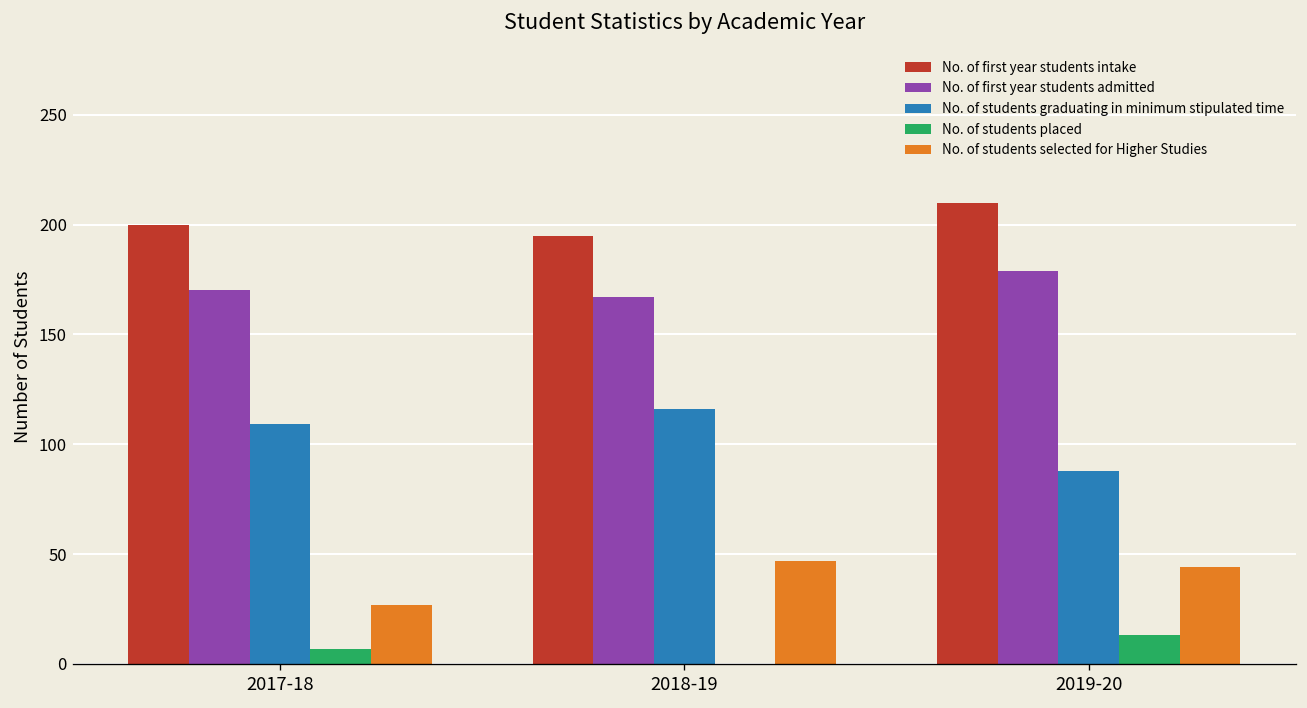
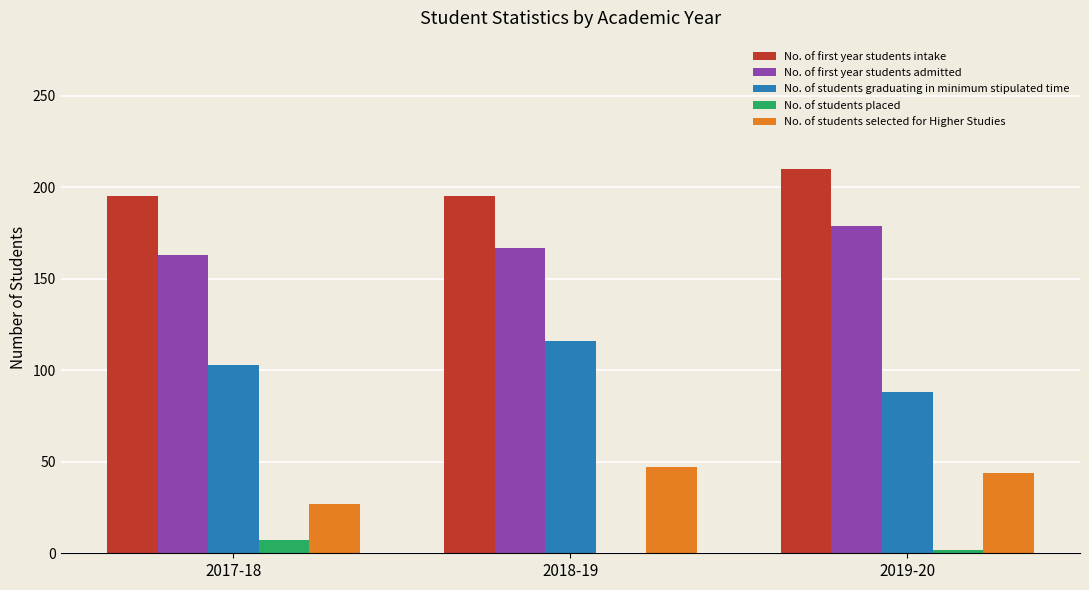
  {
    "No. of first year students intake": {
-     "2017-18": 200,
+     "2017-18": 195,
      "2018-19": 195,
      "2019-20": 210
    },
    "No. of first year students admitted": {
-     "2017-18": 170,
+     "2017-18": 163,
      "2018-19": 167,
      "2019-20": 179
    },
    "No. of students graduating in minimum stipulated time": {
-     "2017-18": 109,
+     "2017-18": 103,
      "2018-19": 116,
      "2019-20": 88
    },
    "No. of students placed": {
      "2017-18": 7,
      "2018-19": 0,
-     "2019-20": 13
+     "2019-20": 2
    },
    "No. of students selected for Higher Studies": {
      "2017-18": 27,
      "2018-19": 47,
      "2019-20": 44
    }
  }
